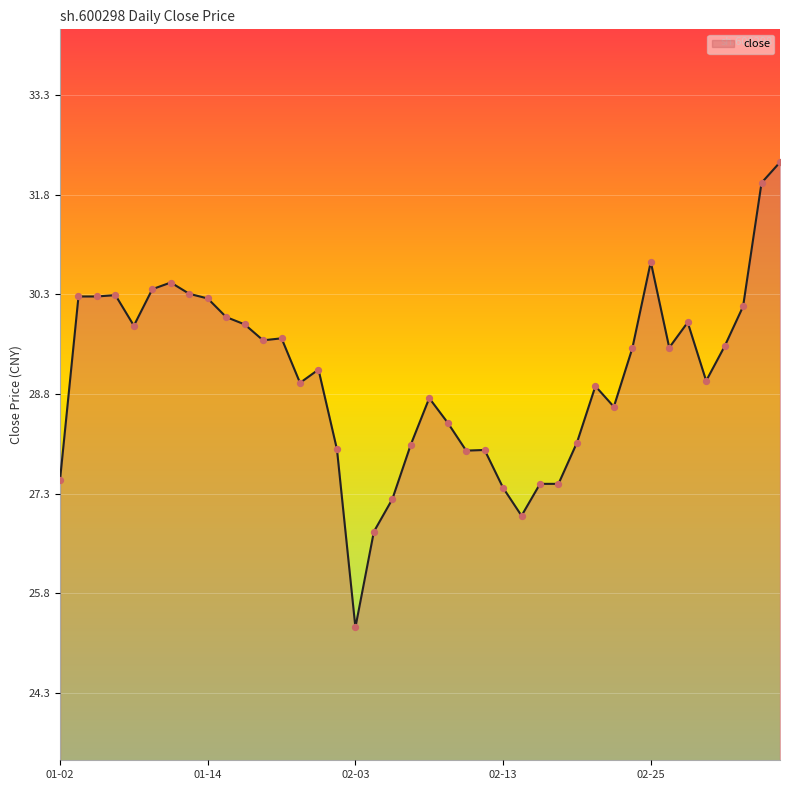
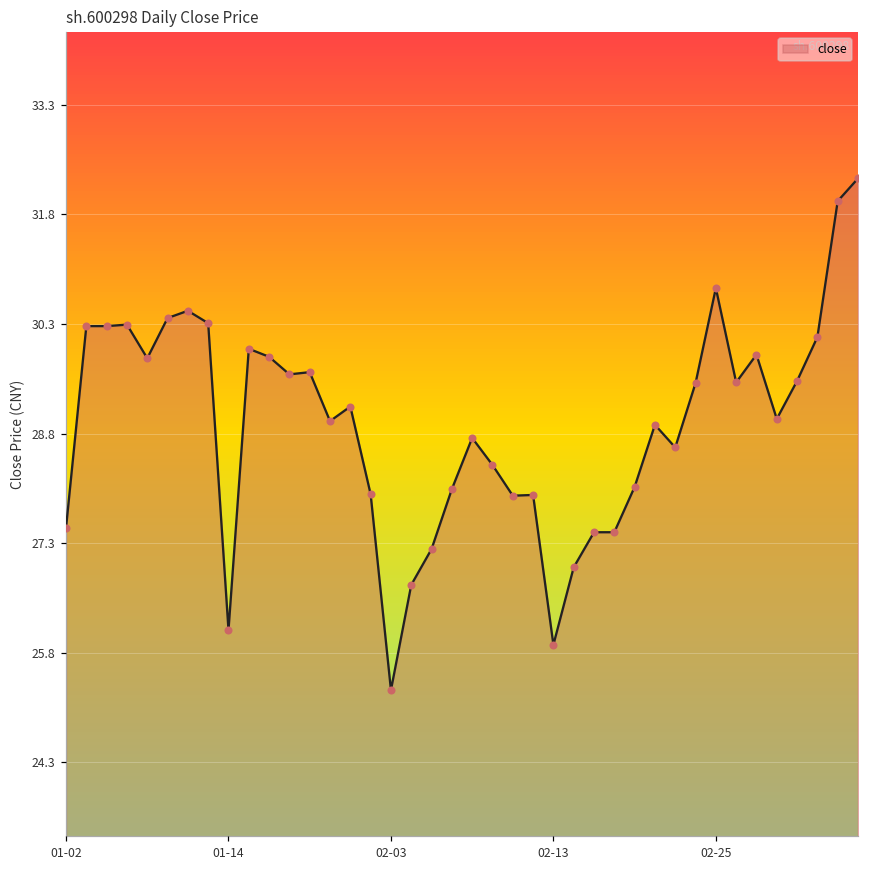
  {
    "01-02": 27.5,
-   "01-14": 30.2,
+   "01-14": 26.1,
    "02-03": 25.3,
-   "02-13": 27.4,
+   "02-13": 25.9,
    "02-25": 30.8
  }
